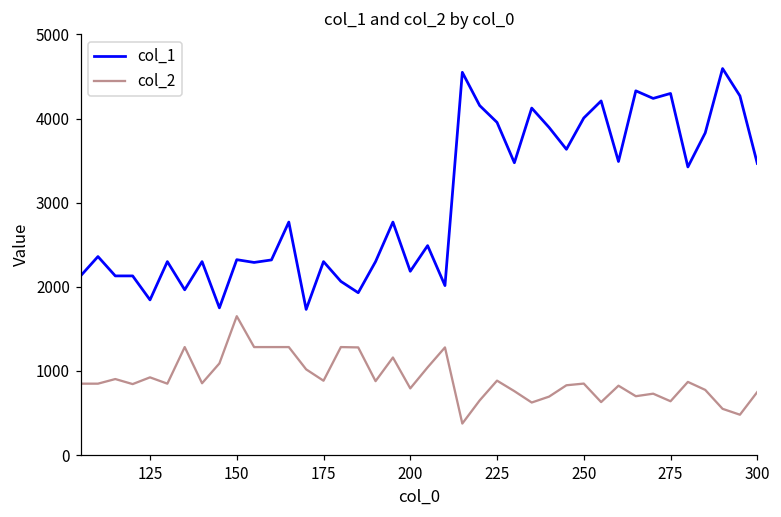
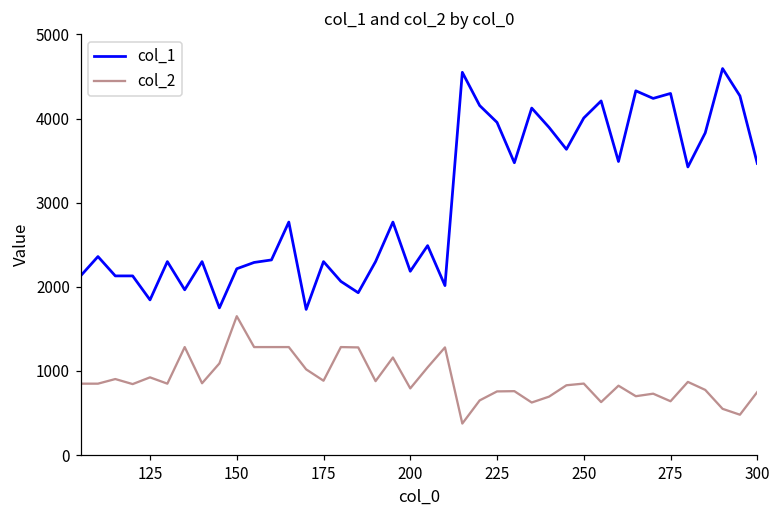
  {
    "col_1": {
      "125": 1800,
-     "150": 2300,
+     "150": 2200,
      "175": 2300,
      "200": 2200,
      "225": 4000,
      "250": 4000,
      "275": 4300,
      "300": 3500
    },
    "col_2": {
      "125": 900,
      "150": 1700,
      "175": 900,
      "200": 800,
-     "225": 900,
+     "225": 800,
      "250": 900,
      "275": 600,
      "300": 800
    }
  }
